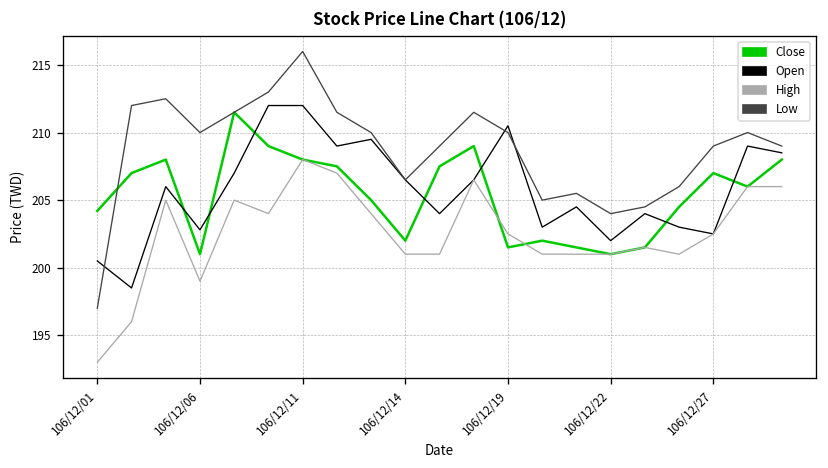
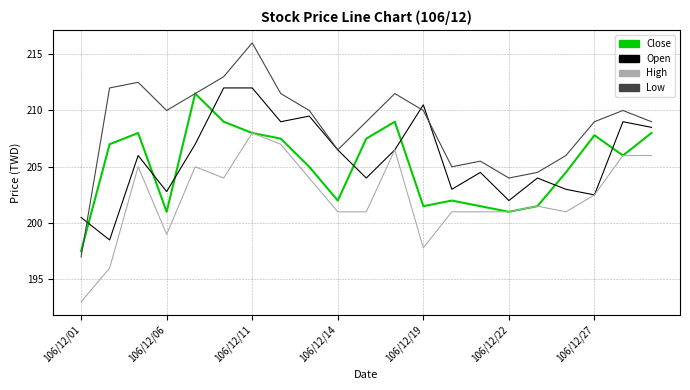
  {
    "Close": {
-     "106/12/01": 204.2,
+     "106/12/01": 197.5,
      "106/12/06": 201.0,
      "106/12/14": 202.0,
      "106/12/19": 201.5,
-     "106/12/27": 207.0
+     "106/12/27": 207.8
    },
    "Open": {
      "106/12/01": 200.5,
      "106/12/06": 202.8,
      "106/12/11": 212.0,
      "106/12/19": 210.5,
      "106/12/22": 202.0
    },
    "High": {
      "106/12/01": 193.0,
      "106/12/06": 199.0,
      "106/12/14": 201.0,
-     "106/12/19": 202.5
+     "106/12/19": 197.8
    },
    "Low": {
      "106/12/01": 197.0,
      "106/12/06": 210.0,
      "106/12/11": 216.0,
      "106/12/19": 210.0,
      "106/12/22": 204.0,
      "106/12/27": 209.0
    }
  }
